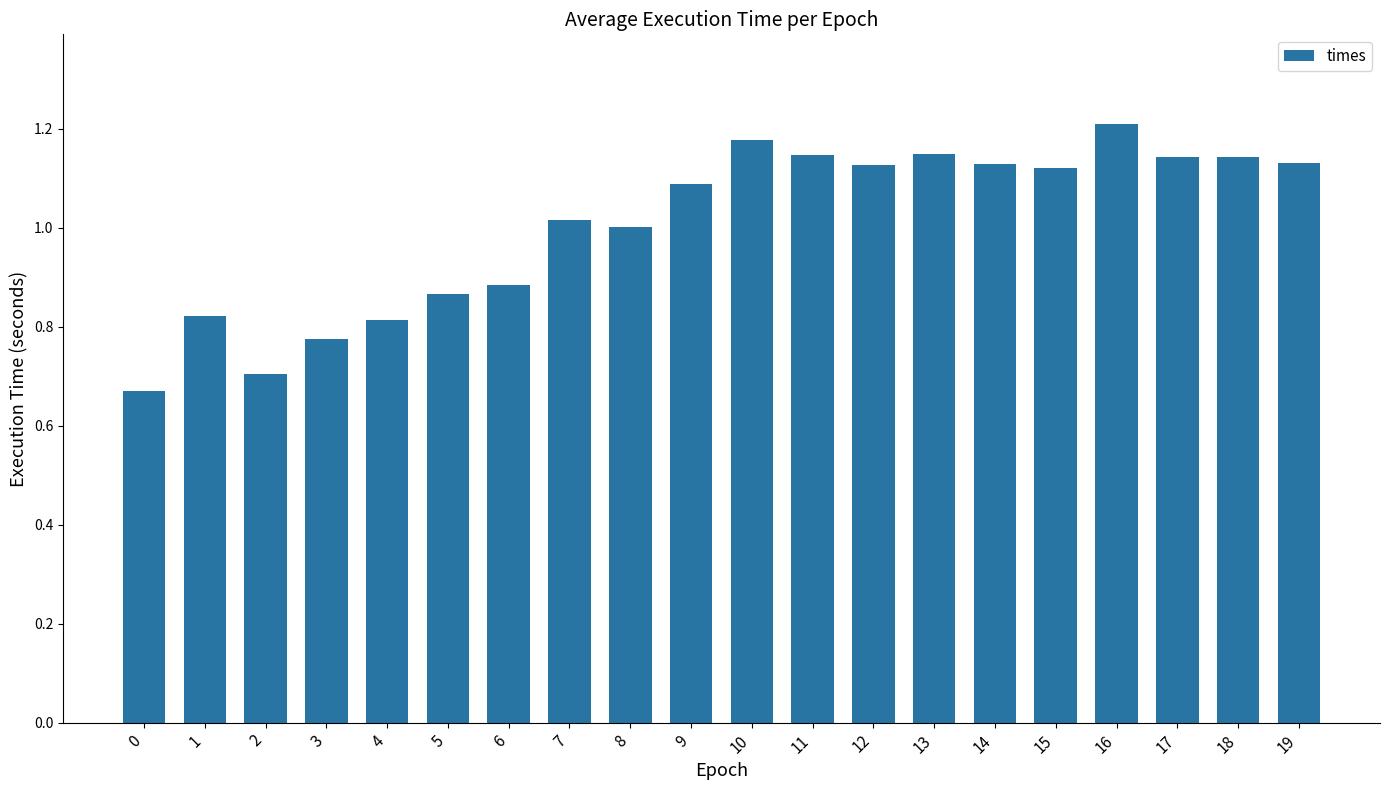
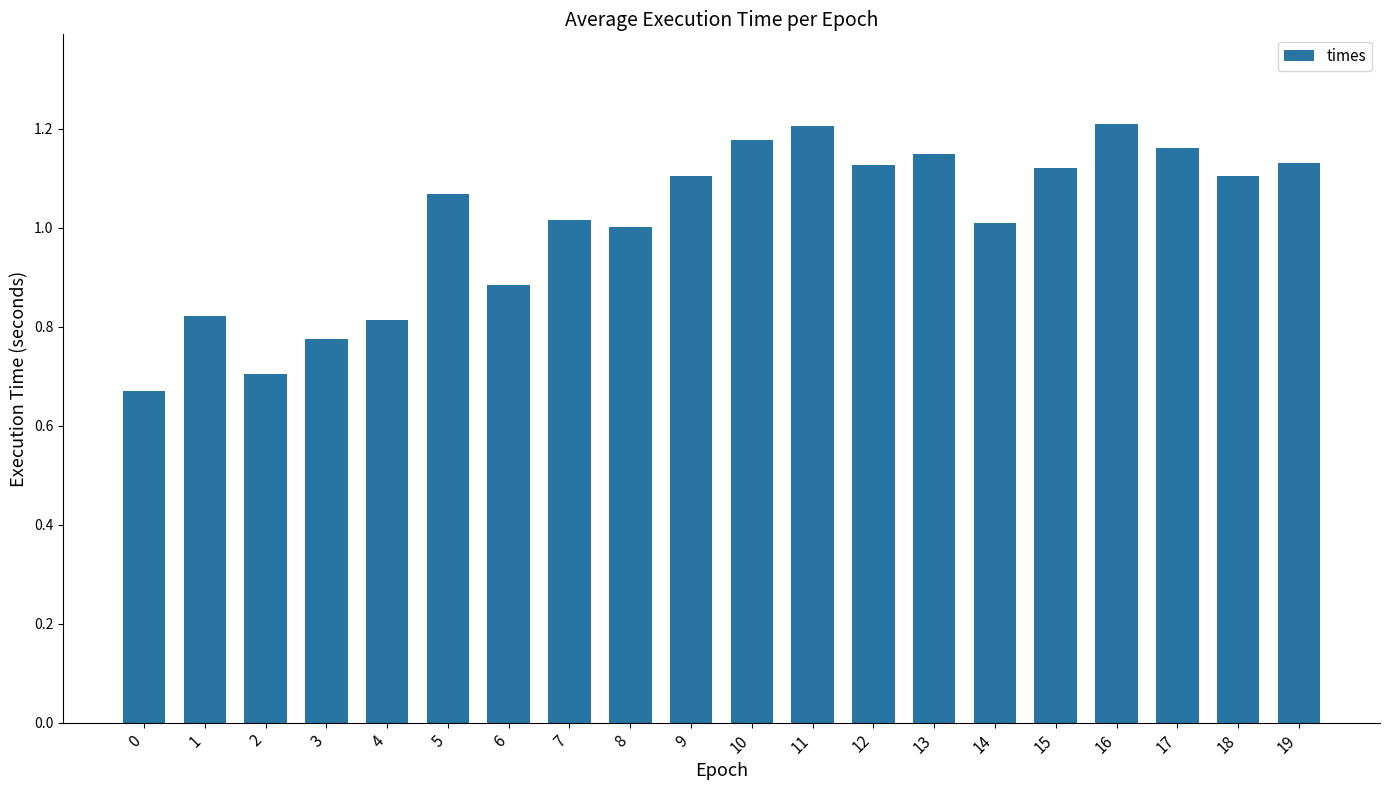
  {
    "0": 0.67,
    "1": 0.82,
    "2": 0.71,
    "3": 0.77,
    "4": 0.81,
-   "5": 0.87,
+   "5": 1.07,
    "6": 0.88,
    "7": 1.01,
    "8": 1.00,
-   "9": 1.09,
+   "9": 1.10,
    "10": 1.18,
-   "11": 1.15,
+   "11": 1.21,
    "12": 1.13,
    "13": 1.15,
-   "14": 1.13,
+   "14": 1.01,
    "15": 1.12,
    "16": 1.21,
-   "17": 1.14,
-   "18": 1.14,
+   "17": 1.16,
+   "18": 1.11,
    "19": 1.13
  }
